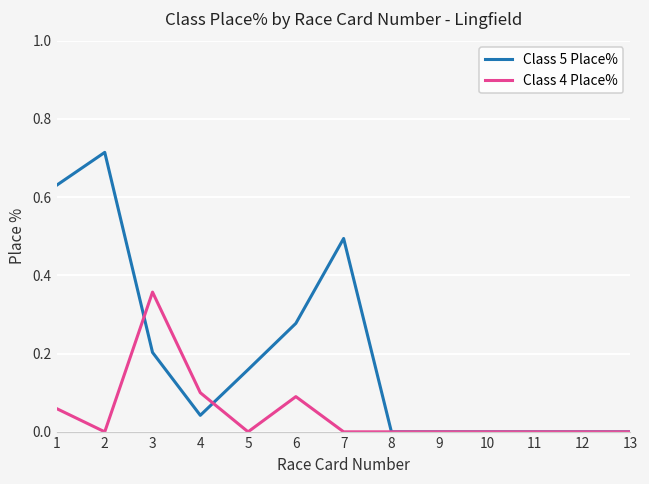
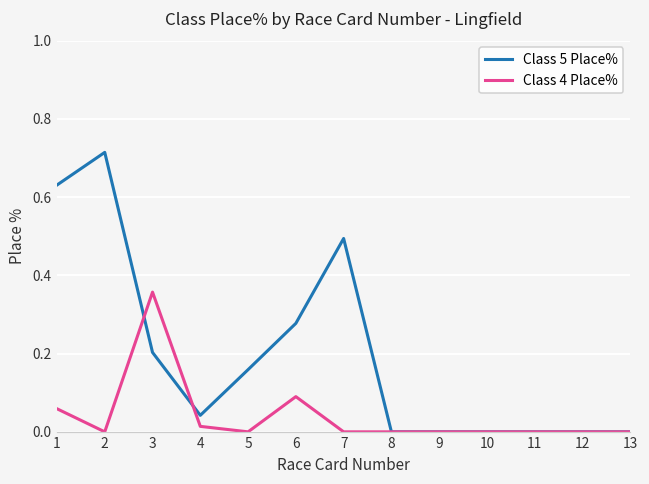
  {
    "Class 5 Place%": {
      "1": 0.63,
      "2": 0.71,
      "3": 0.20,
      "4": 0.04,
      "5": 0.16,
      "6": 0.28,
      "7": 0.49
    },
    "Class 4 Place%": {
      "1": 0.06,
      "2": 0.00,
      "3": 0.36,
-     "4": 0.10,
+     "4": 0.01,
      "5": 0.00,
      "6": 0.09,
      "7": 0.00
    }
  }
